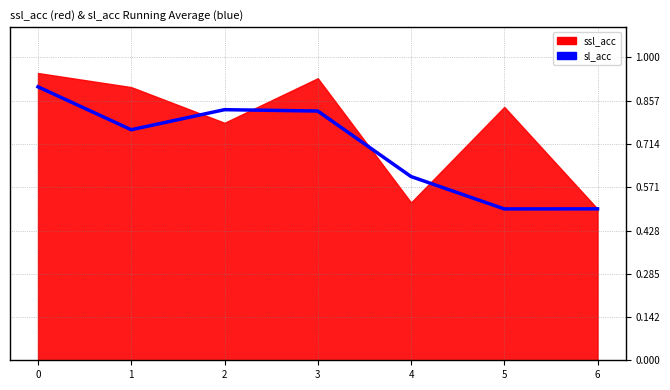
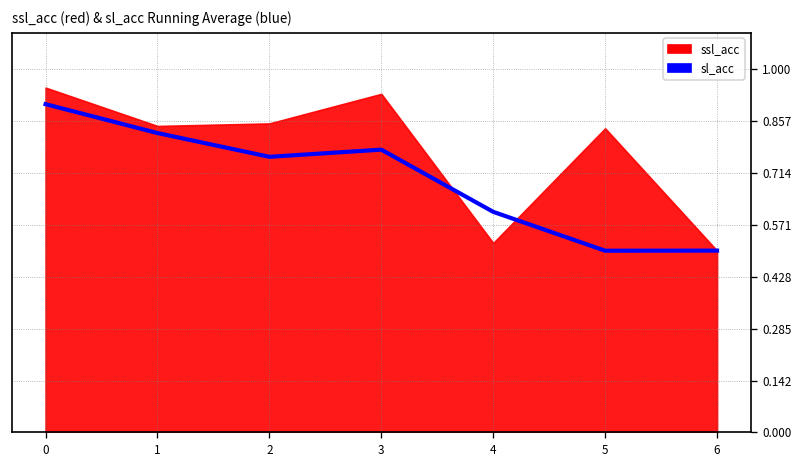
  {
    "sl_acc": {
      "0": 0.90,
-     "1": 0.76,
-     "2": 0.83,
-     "3": 0.82,
+     "1": 0.82,
+     "2": 0.76,
+     "3": 0.78,
      "4": 0.61,
      "5": 0.50
    },
    "ssl_acc": {
      "0": 0.95,
-     "1": 0.90,
-     "2": 0.78,
+     "1": 0.84,
+     "2": 0.85,
      "3": 0.93,
      "4": 0.52,
      "5": 0.84
    }
  }
